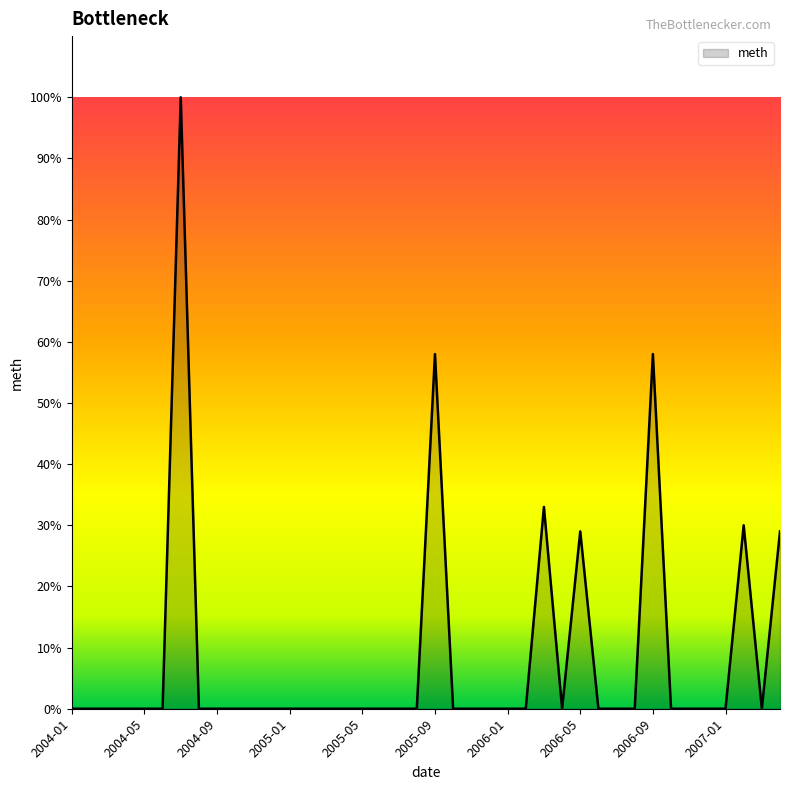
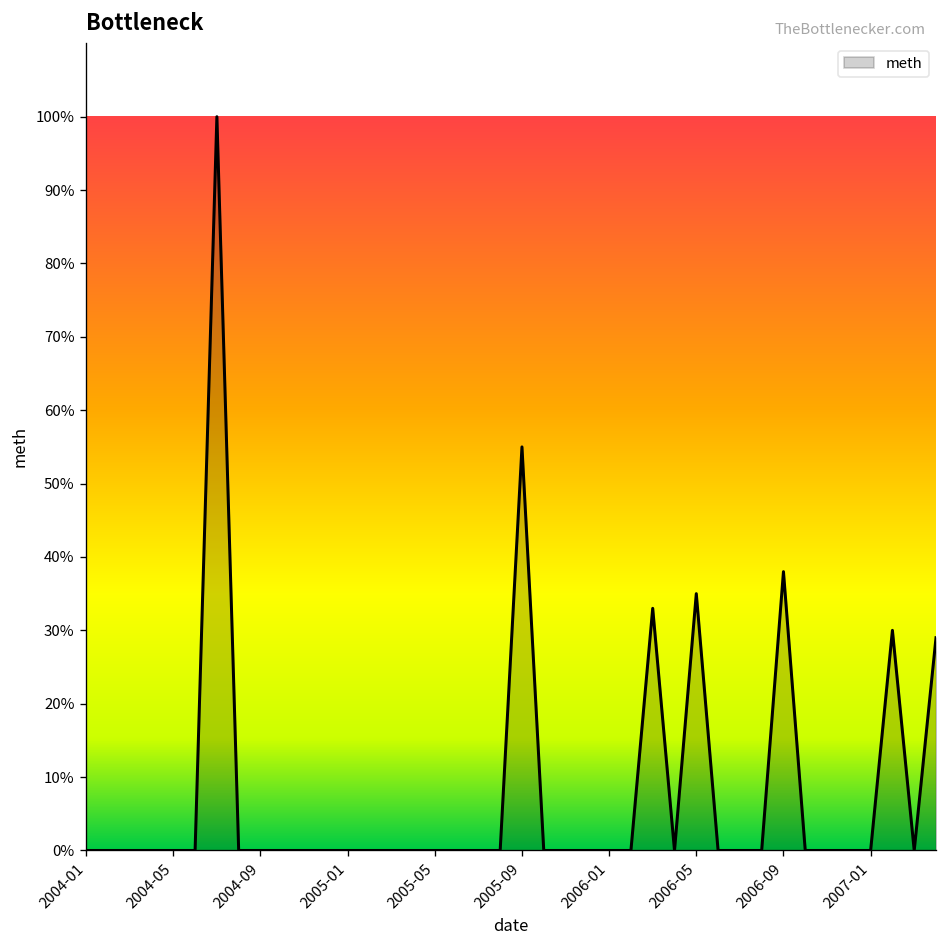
  {
    "2004-01": "0%",
    "2004-05": "0%",
    "2004-09": "0%",
    "2005-01": "0%",
    "2005-05": "0%",
-   "2005-09": "58%",
+   "2005-09": "55%",
    "2006-01": "0%",
-   "2006-05": "29%",
-   "2006-09": "58%",
+   "2006-05": "35%",
+   "2006-09": "38%",
    "2007-01": "0%"
  }
